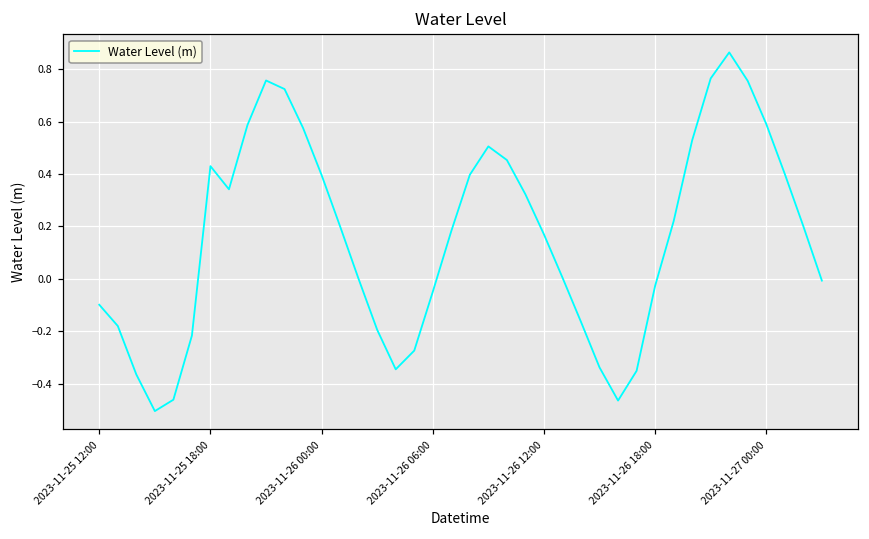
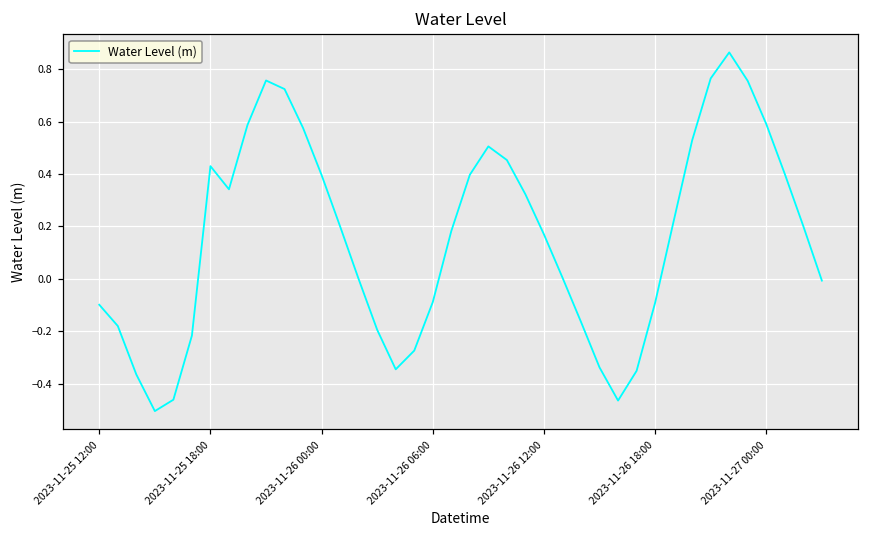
  {
    "2023-11-25 12:00": -0.10,
    "2023-11-25 18:00": 0.43,
    "2023-11-26 00:00": 0.40,
-   "2023-11-26 06:00": -0.05,
+   "2023-11-26 06:00": -0.09,
    "2023-11-26 12:00": 0.17,
-   "2023-11-26 18:00": -0.03,
+   "2023-11-26 18:00": -0.09,
    "2023-11-27 00:00": 0.59
  }
